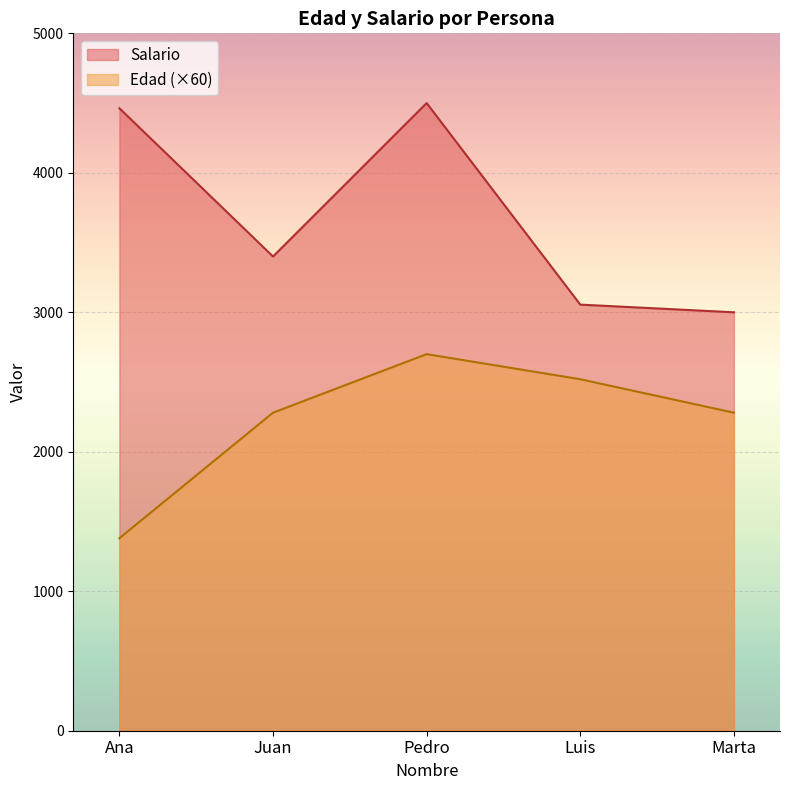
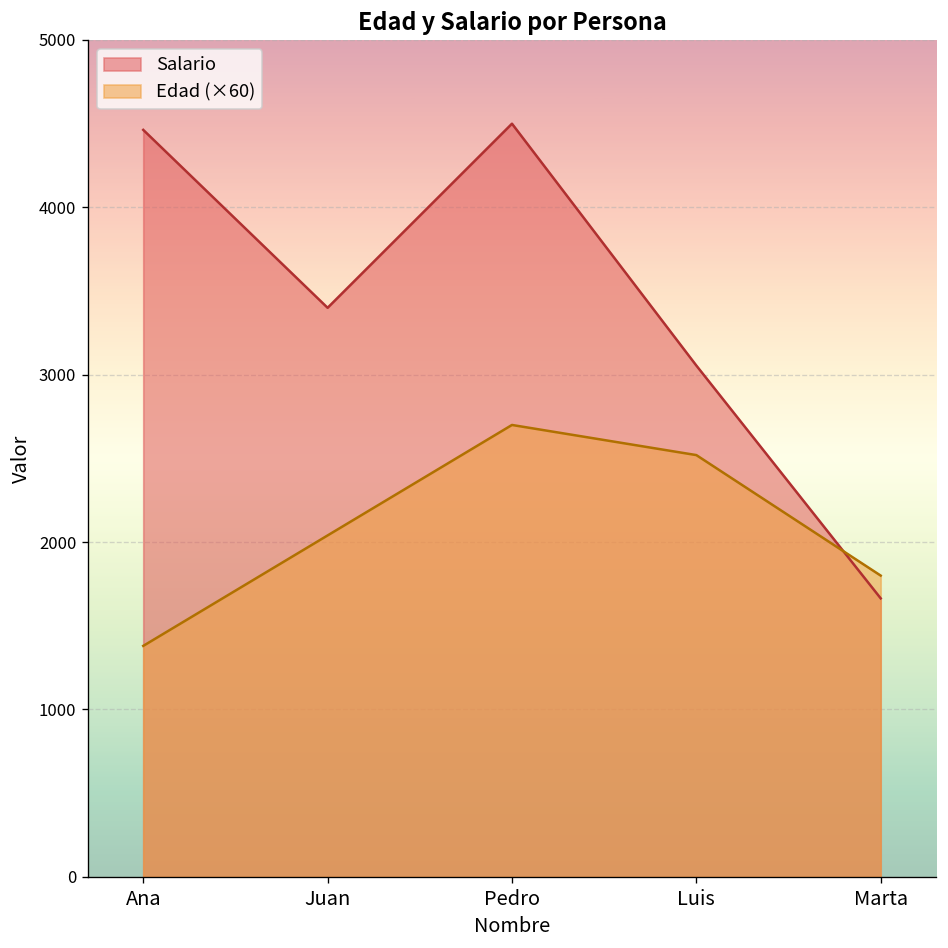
  {
    "Salario": {
      "Ana": 4460,
      "Juan": 3400,
      "Pedro": 4500,
      "Luis": 3060,
-     "Marta": 3000
+     "Marta": 1660
    },
    "Edad (×60)": {
      "Ana": 1380,
-     "Juan": 2280,
+     "Juan": 2040,
      "Pedro": 2700,
      "Luis": 2520,
-     "Marta": 2280
+     "Marta": 1800
    }
  }
